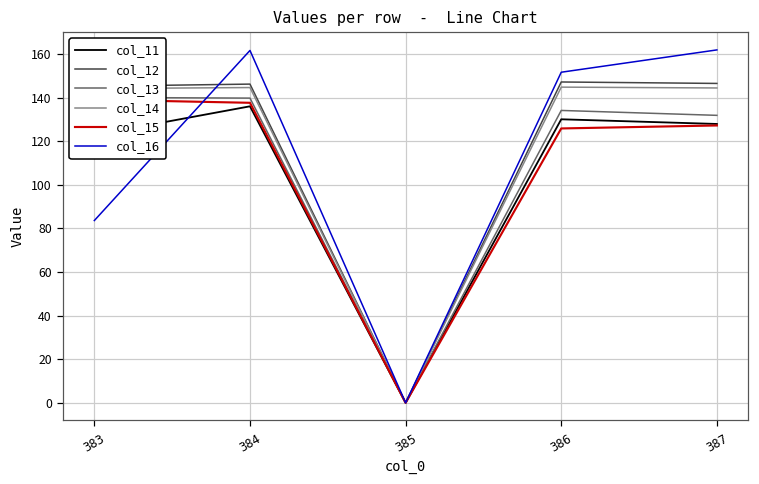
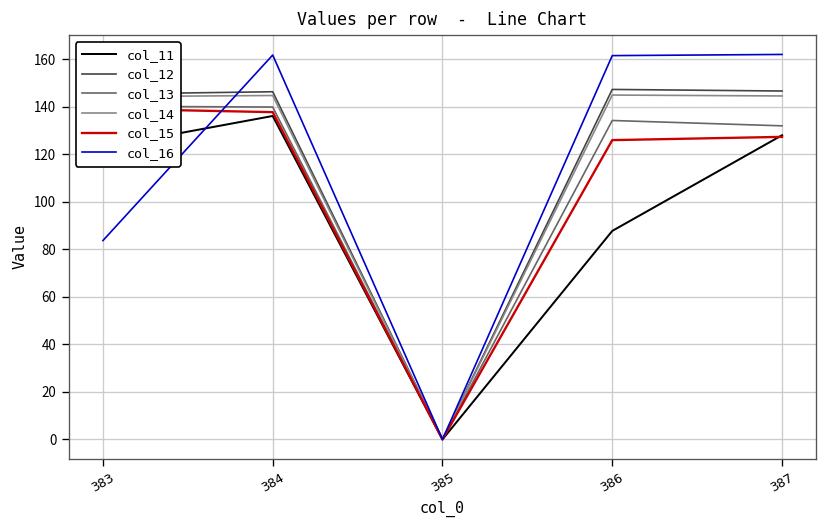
  {
    "col_11": {
      "384": 136,
-     "386": 130
+     "386": 88
    },
    "col_15": {
      "384": 138,
      "386": 126
    },
    "col_16": {
      "383": 84,
      "384": 162,
-     "386": 152,
+     "386": 161,
      "387": 162
    }
  }
